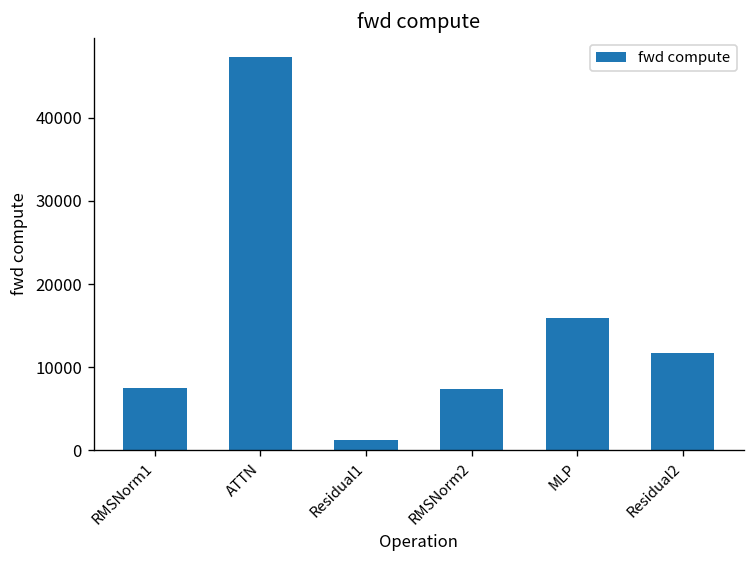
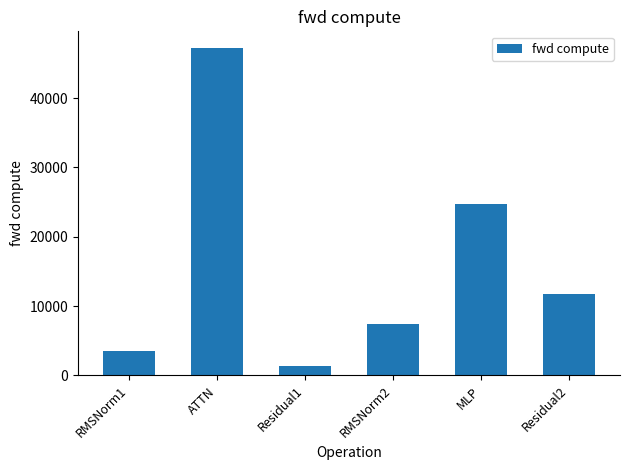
  {
-   "RMSNorm1": 8000,
+   "RMSNorm1": 4000,
    "ATTN": 47000,
    "Residual1": 1000,
    "RMSNorm2": 7000,
-   "MLP": 16000,
+   "MLP": 25000,
    "Residual2": 12000
  }
